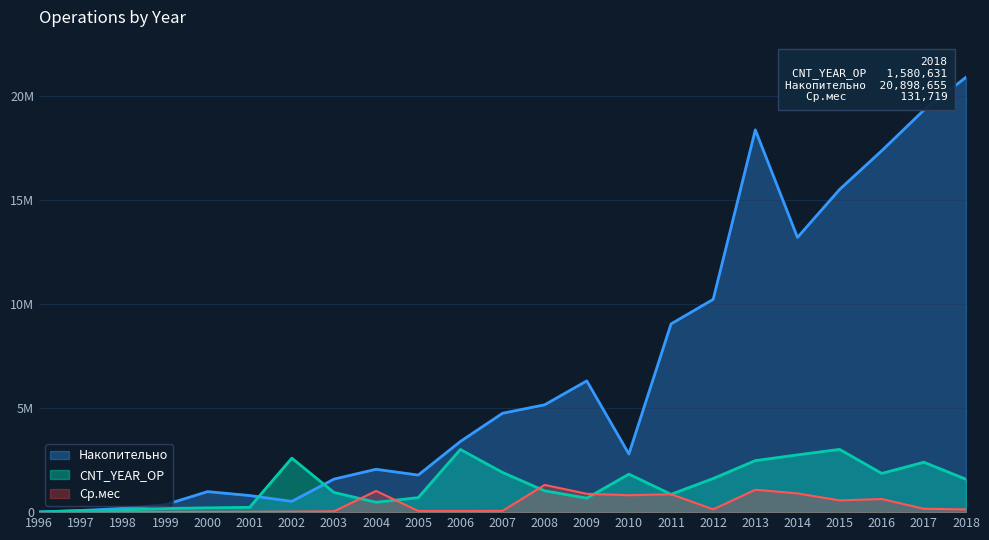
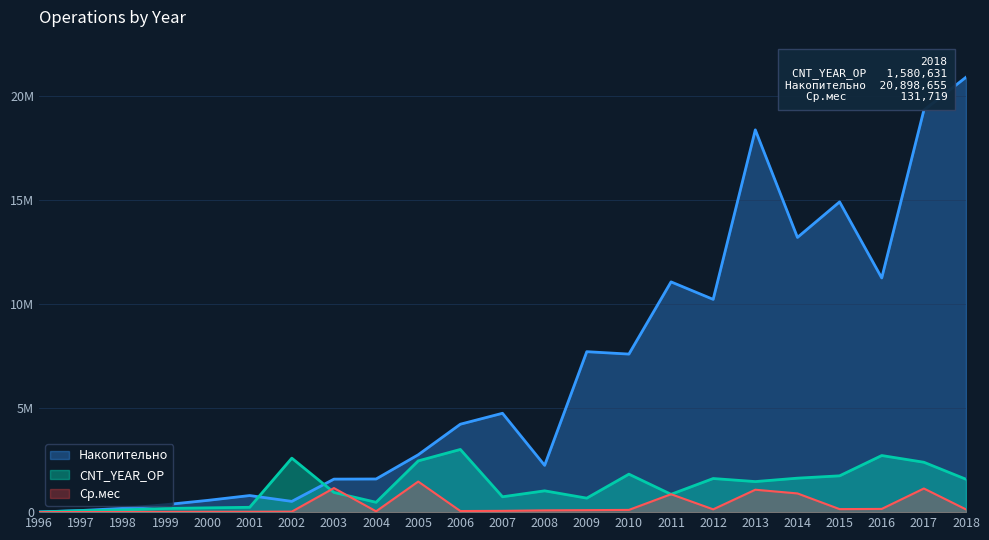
  {
    "Накопительно": {
-     "2000": 1000000,
+     "2000": 600000,
      "2001": 800000,
      "2002": 500000,
      "2003": 1600000,
-     "2004": 2100000,
-     "2005": 1800000,
-     "2006": 3400000,
+     "2004": 1600000,
+     "2005": 2800000,
+     "2006": 4200000,
      "2007": 4800000,
-     "2008": 5200000,
-     "2009": 6300000,
-     "2010": 2800000,
-     "2011": 9000000,
+     "2008": 2200000,
+     "2009": 7700000,
+     "2010": 7600000,
+     "2011": 11100000,
      "2012": 10200000,
      "2013": 18400000,
      "2014": 13200000,
-     "2015": 15500000,
-     "2016": 17400000,
+     "2015": 14900000,
+     "2016": 11300000,
      "2018": 20900000
    },
    "CNT_YEAR_OP": {
      "1999": 200000,
      "2000": 200000,
      "2001": 200000,
      "2002": 2600000,
      "2003": 900000,
      "2004": 500000,
-     "2005": 700000,
+     "2005": 2500000,
      "2006": 3000000,
-     "2007": 1900000,
+     "2007": 700000,
      "2008": 1000000,
      "2009": 700000,
      "2010": 1800000,
      "2012": 1600000,
-     "2013": 2500000,
-     "2014": 2800000,
-     "2015": 3000000,
-     "2016": 1900000,
+     "2013": 1500000,
+     "2014": 1600000,
+     "2015": 1700000,
+     "2016": 2700000,
      "2017": 2400000,
      "2018": 1600000
    },
    "Ср.мес": {
      "1999": 0,
      "2000": 0,
      "2001": 0,
      "2002": 0,
-     "2003": 0,
-     "2004": 1000000,
-     "2005": 100000,
+     "2003": 1200000,
+     "2004": 0,
+     "2005": 1500000,
      "2006": 100000,
      "2007": 100000,
-     "2008": 1300000,
-     "2009": 900000,
-     "2010": 800000,
+     "2008": 100000,
+     "2009": 100000,
+     "2010": 100000,
      "2012": 100000,
      "2013": 1100000,
      "2014": 900000,
-     "2015": 600000,
-     "2016": 600000,
-     "2017": 200000,
+     "2015": 100000,
+     "2016": 200000,
+     "2017": 1100000,
      "2018": 100000
    }
  }
